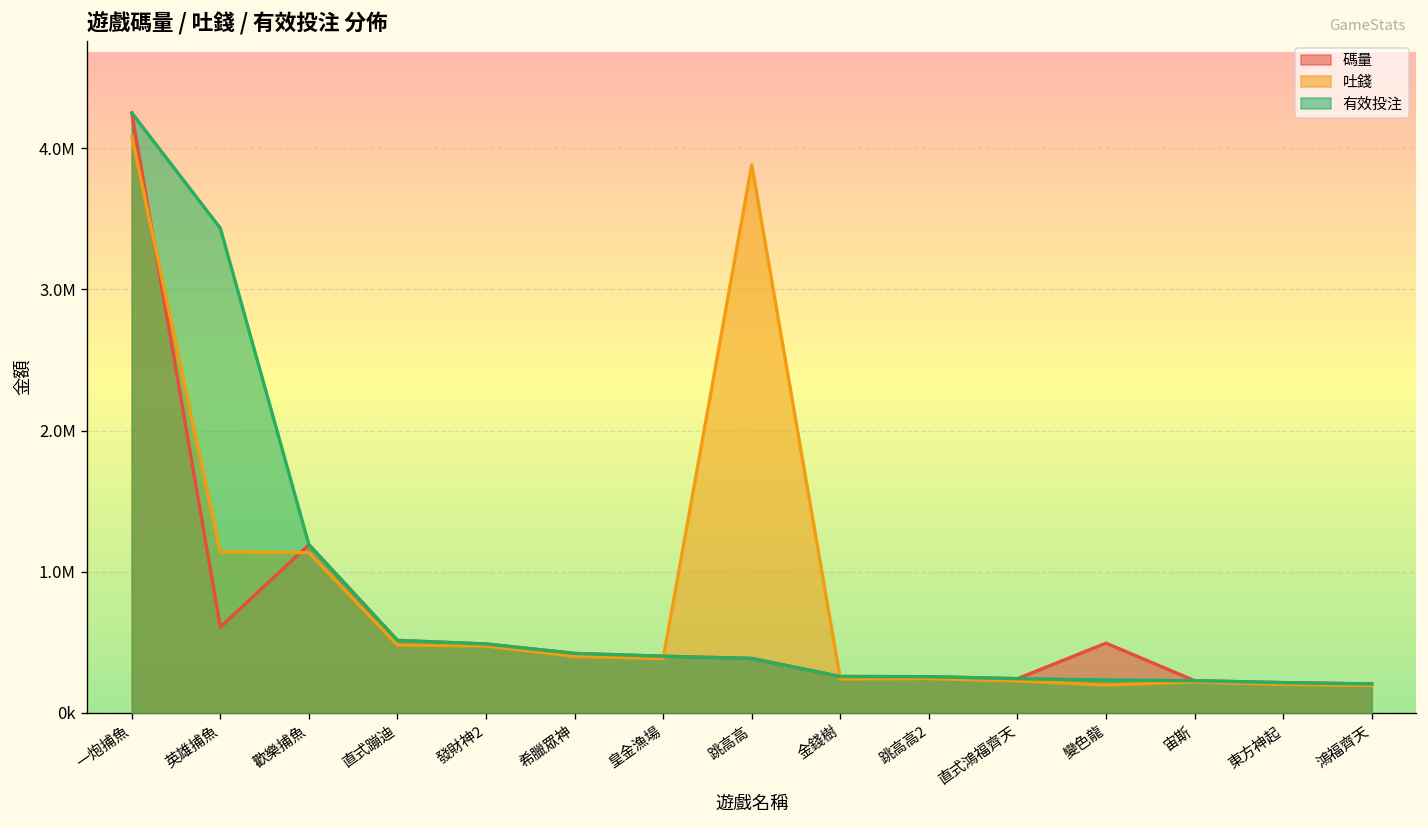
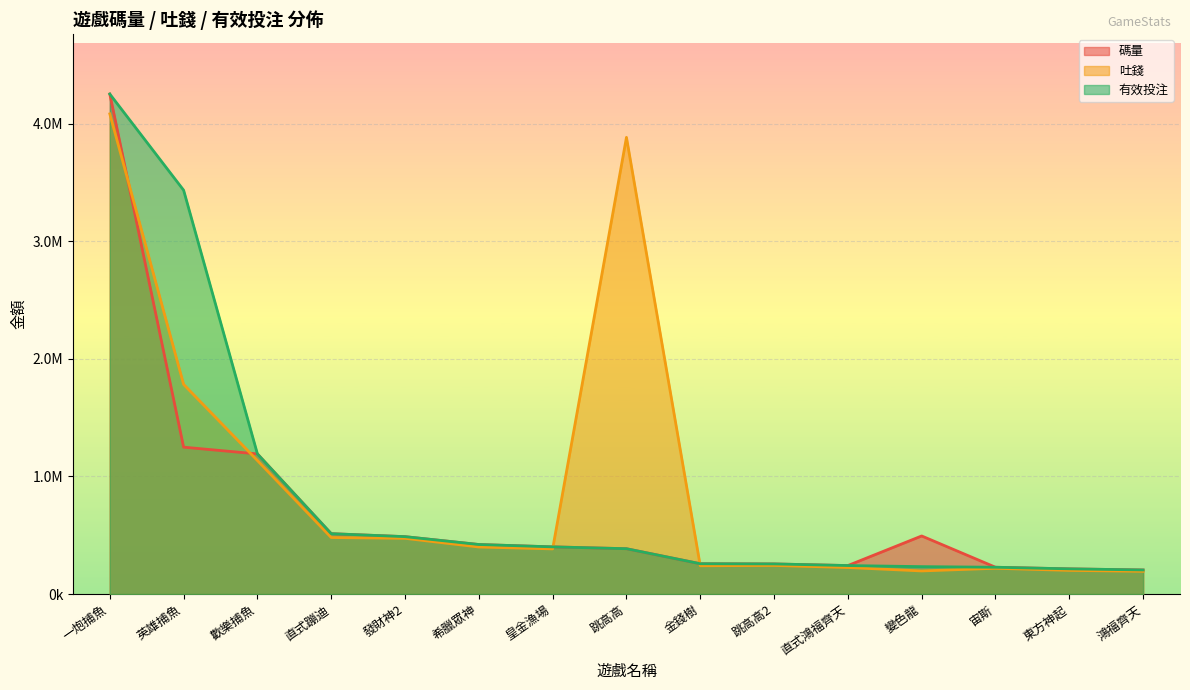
  {
    "碼量": {
-     "英雄捕魚": 610000,
+     "英雄捕魚": 1250000,
      "變色龍": 490000
    },
    "吐錢": {
      "一炮捕魚": 4080000,
-     "英雄捕魚": 1140000,
+     "英雄捕魚": 1780000,
      "歡樂捕魚": 1140000,
      "直式蹦迪": 480000,
      "跳高高": 3880000,
      "變色龍": 200000
    },
    "有效投注": {
      "英雄捕魚": 3430000,
      "變色龍": 230000
    }
  }
